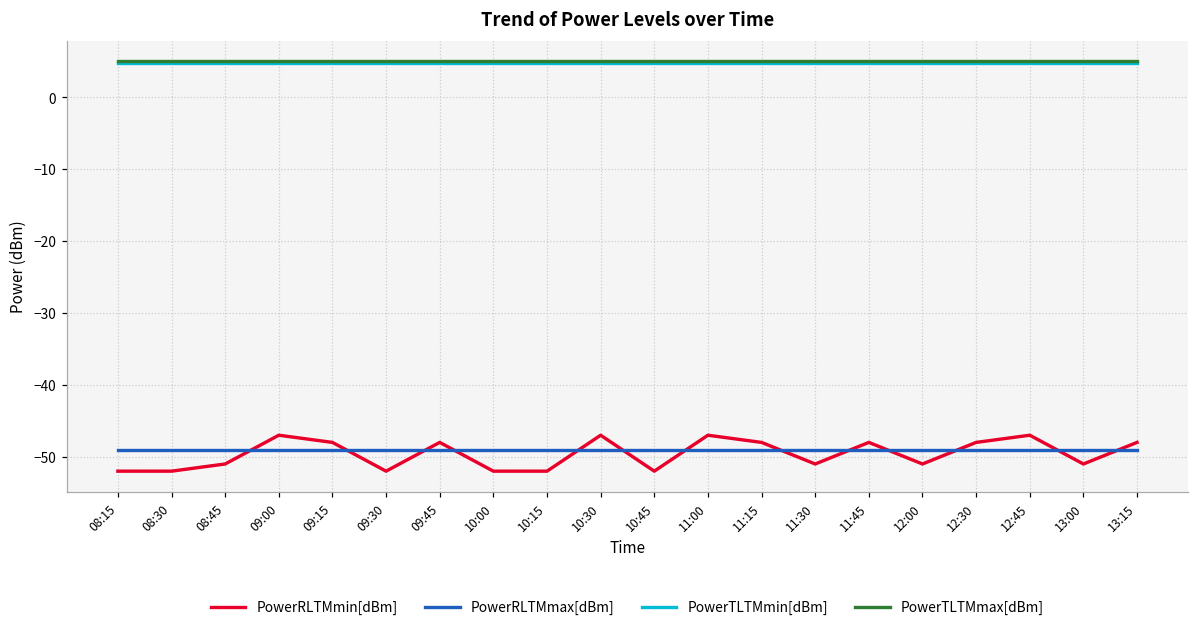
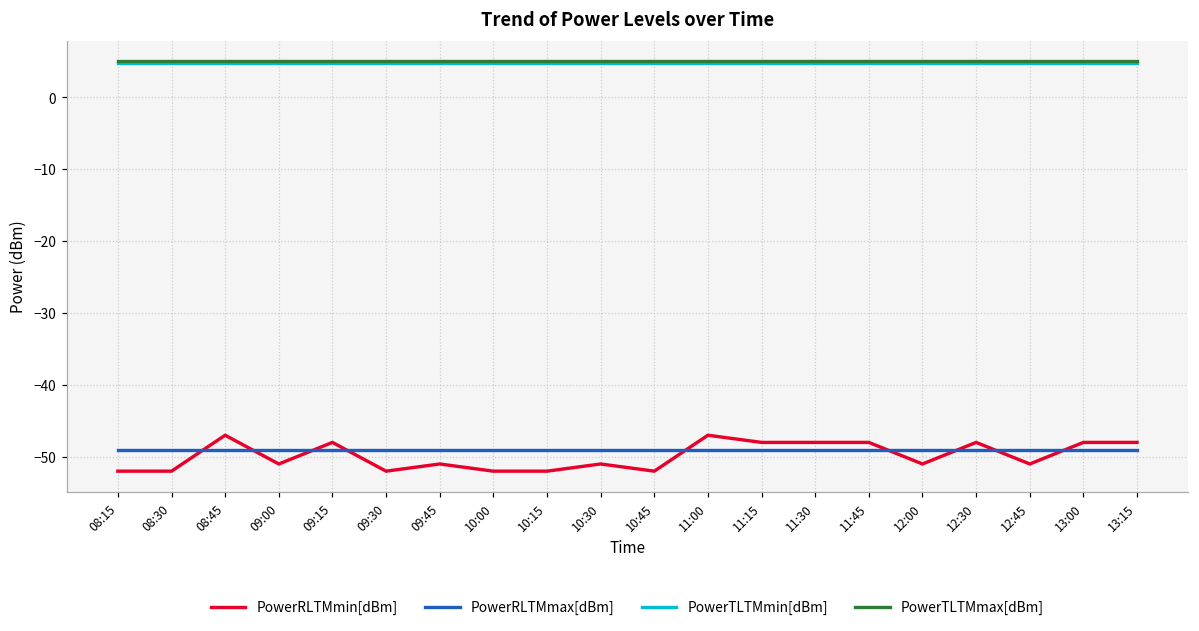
  {
    "PowerRLTMmin[dBm]": {
      "08:15": -52,
      "08:30": -52,
-     "08:45": -51,
-     "09:00": -47,
+     "08:45": -47,
+     "09:00": -51,
      "09:15": -48,
      "09:30": -52,
-     "09:45": -48,
+     "09:45": -51,
      "10:00": -52,
      "10:15": -52,
-     "10:30": -47,
+     "10:30": -51,
      "10:45": -52,
      "11:00": -47,
      "11:15": -48,
-     "11:30": -51,
+     "11:30": -48,
      "11:45": -48,
      "12:00": -51,
      "12:30": -48,
-     "12:45": -47,
-     "13:00": -51,
+     "12:45": -51,
+     "13:00": -48,
      "13:15": -48
    },
    "PowerRLTMmax[dBm]": {
      "08:15": -49,
      "08:30": -49,
      "08:45": -49,
      "09:00": -49,
      "09:15": -49,
      "09:30": -49,
      "09:45": -49,
      "10:00": -49,
      "10:15": -49,
      "10:30": -49,
      "10:45": -49,
      "11:00": -49,
      "11:15": -49,
      "11:30": -49,
      "11:45": -49,
      "12:00": -49,
      "12:30": -49,
      "12:45": -49,
      "13:00": -49,
      "13:15": -49
    }
  }
